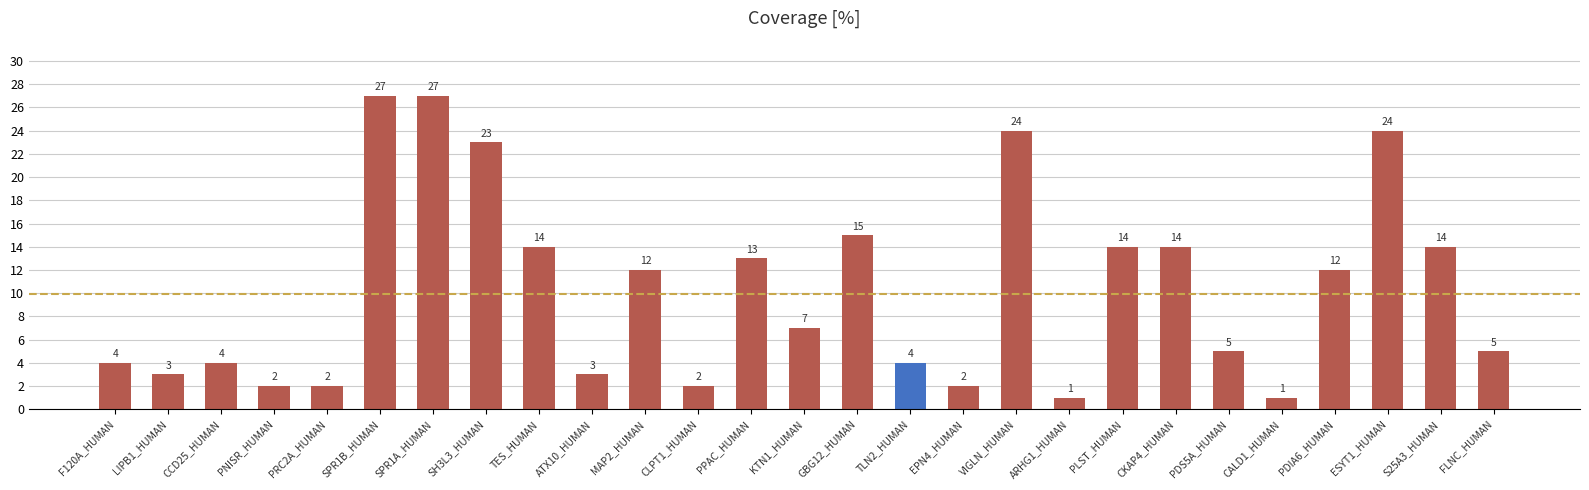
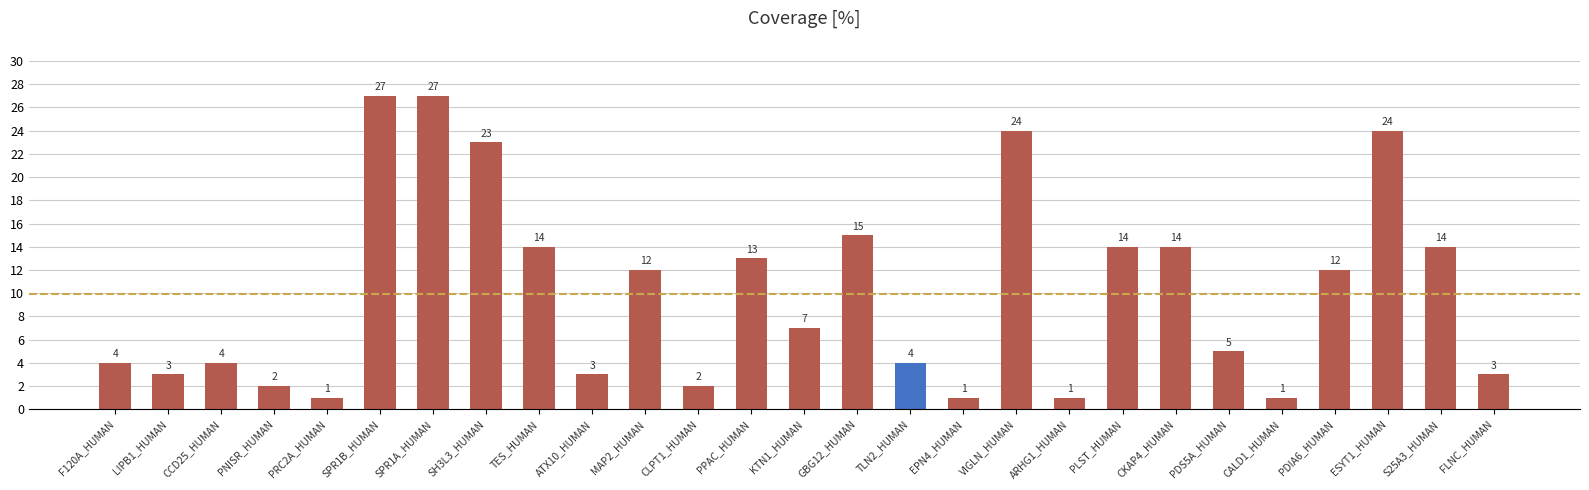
  {
    "F120A_HUMAN": 4,
    "LIPB1_HUMAN": 3,
    "CCD25_HUMAN": 4,
    "PNISR_HUMAN": 2,
-   "PRC2A_HUMAN": 2,
+   "PRC2A_HUMAN": 1,
    "SPR1B_HUMAN": 27,
    "SPR1A_HUMAN": 27,
    "SH3L3_HUMAN": 23,
    "TES_HUMAN": 14,
    "ATX10_HUMAN": 3,
    "MAP2_HUMAN": 12,
    "CLPT1_HUMAN": 2,
    "PPAC_HUMAN": 13,
    "KTN1_HUMAN": 7,
    "GBG12_HUMAN": 15,
    "TLN2_HUMAN": 4,
-   "EPN4_HUMAN": 2,
+   "EPN4_HUMAN": 1,
    "VIGLN_HUMAN": 24,
    "ARHG1_HUMAN": 1,
    "PLST_HUMAN": 14,
    "CKAP4_HUMAN": 14,
    "PDS5A_HUMAN": 5,
    "CALD1_HUMAN": 1,
    "PDIA6_HUMAN": 12,
    "ESYT1_HUMAN": 24,
    "S25A3_HUMAN": 14,
-   "FLNC_HUMAN": 5
+   "FLNC_HUMAN": 3
  }
